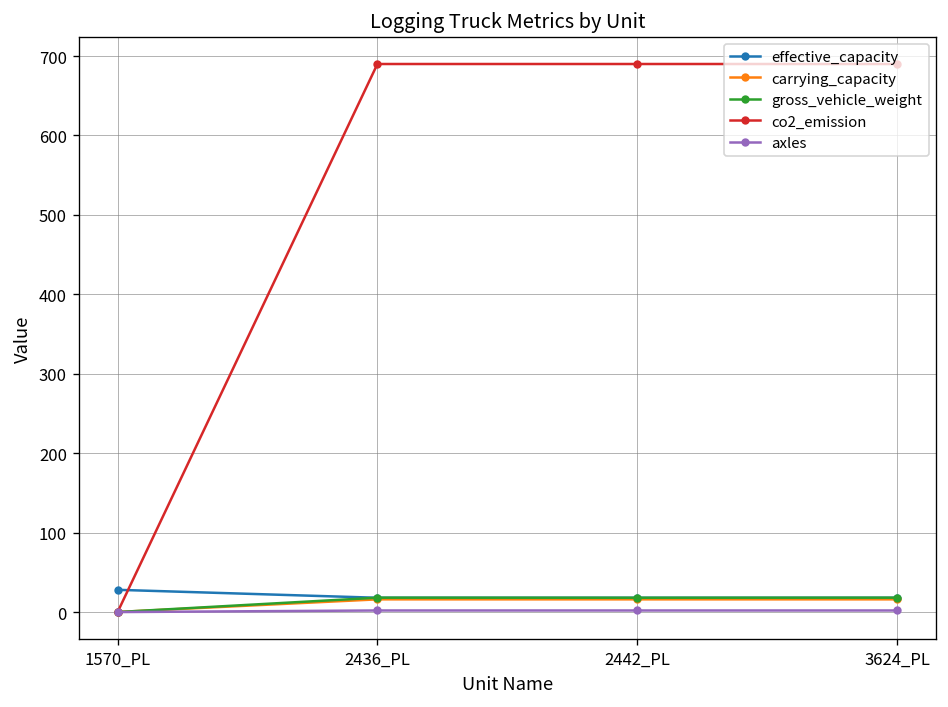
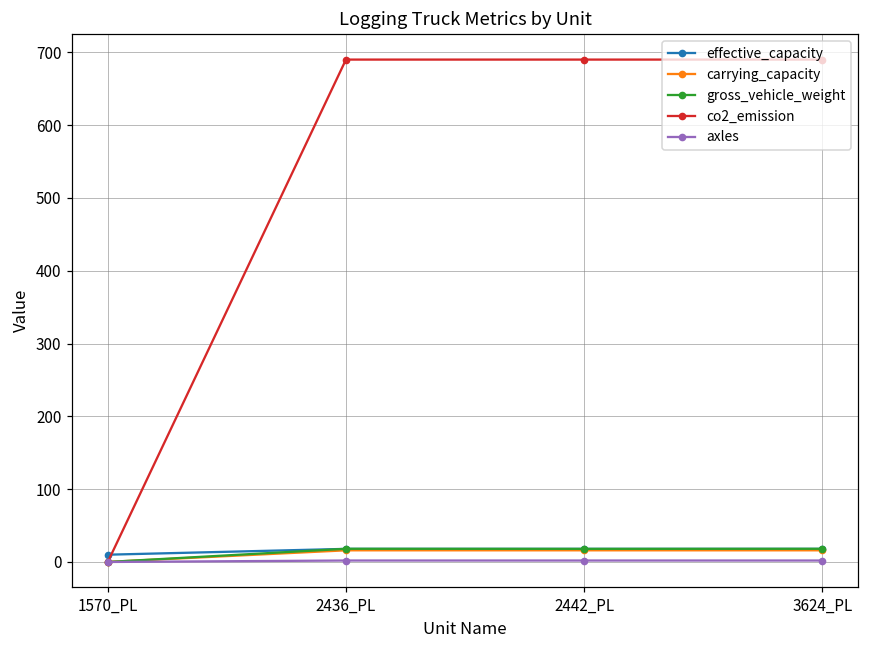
  {
    "effective_capacity": {
-     "1570_PL": 30
+     "1570_PL": 10
    },
    "co2_emission": {
      "2436_PL": 690,
      "2442_PL": 690
    },
    "axles": {
      "2436_PL": 0,
      "2442_PL": 0,
      "3624_PL": 0
    }
  }
